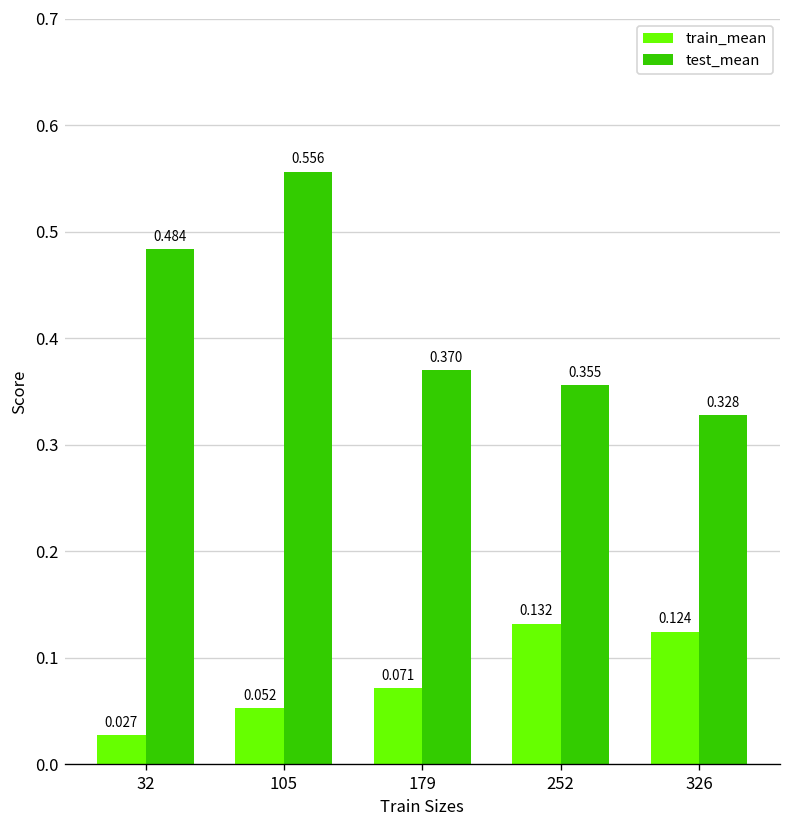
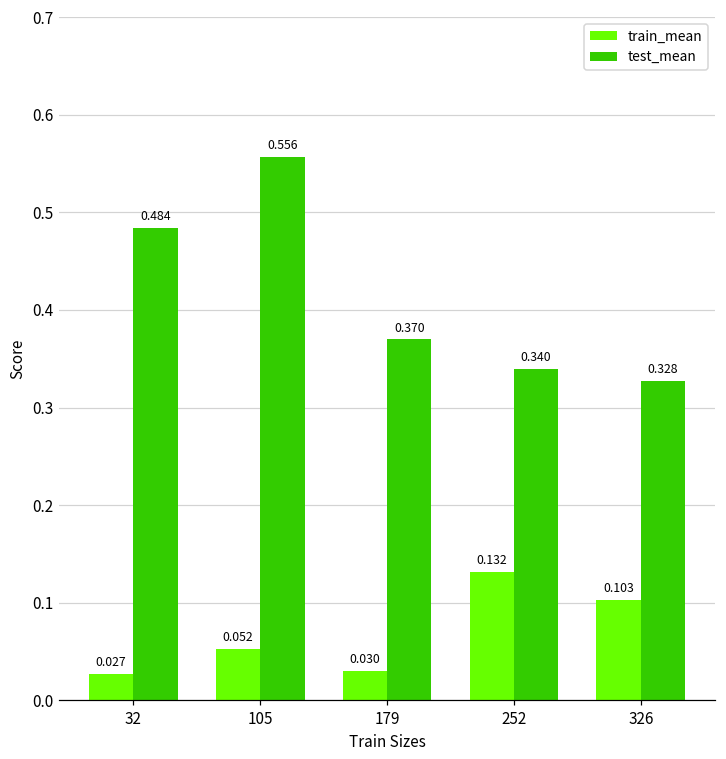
  {
    "train_mean": {
      "32": 0.027,
      "105": 0.052,
-     "179": 0.071,
+     "179": 0.030,
      "252": 0.132,
-     "326": 0.124
+     "326": 0.103
    },
    "test_mean": {
      "32": 0.484,
      "105": 0.556,
      "179": 0.370,
-     "252": 0.355,
+     "252": 0.340,
      "326": 0.328
    }
  }
